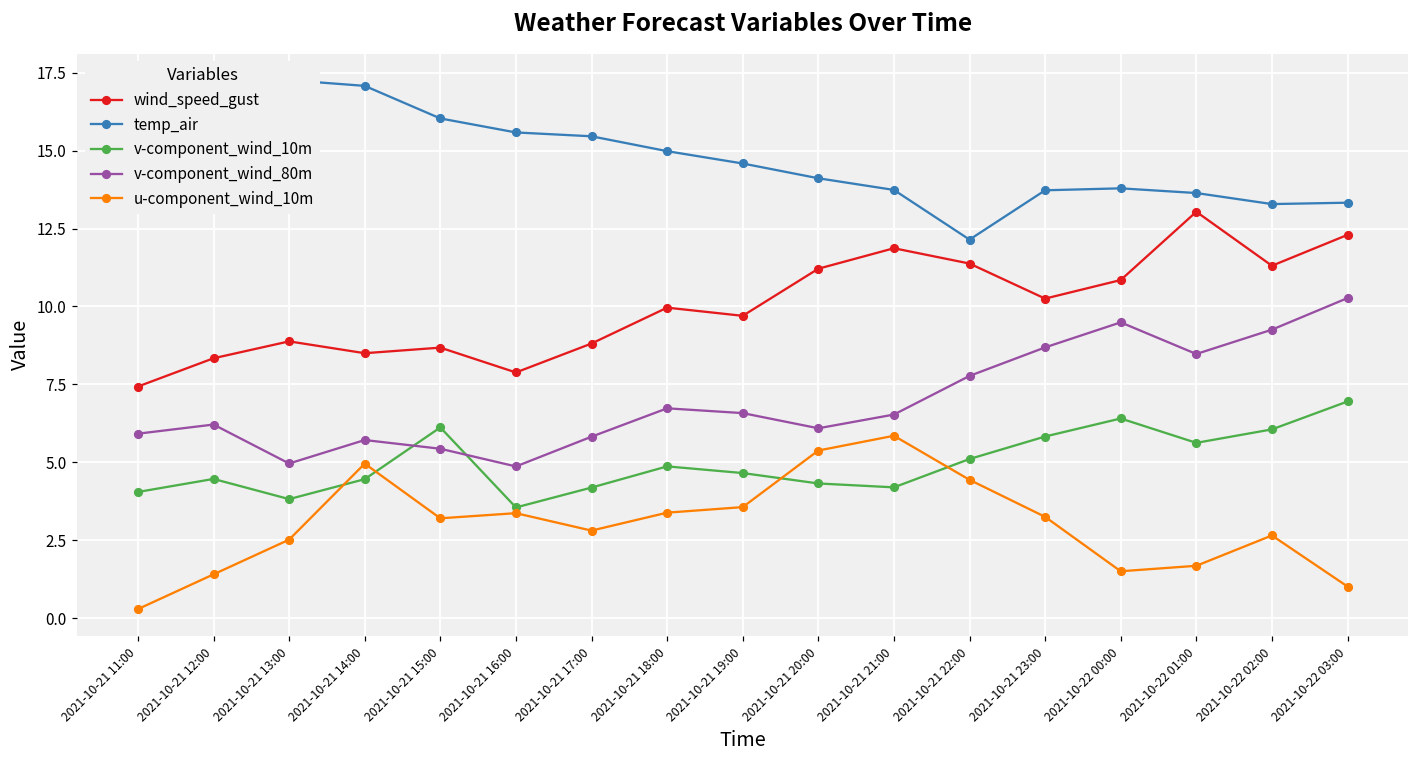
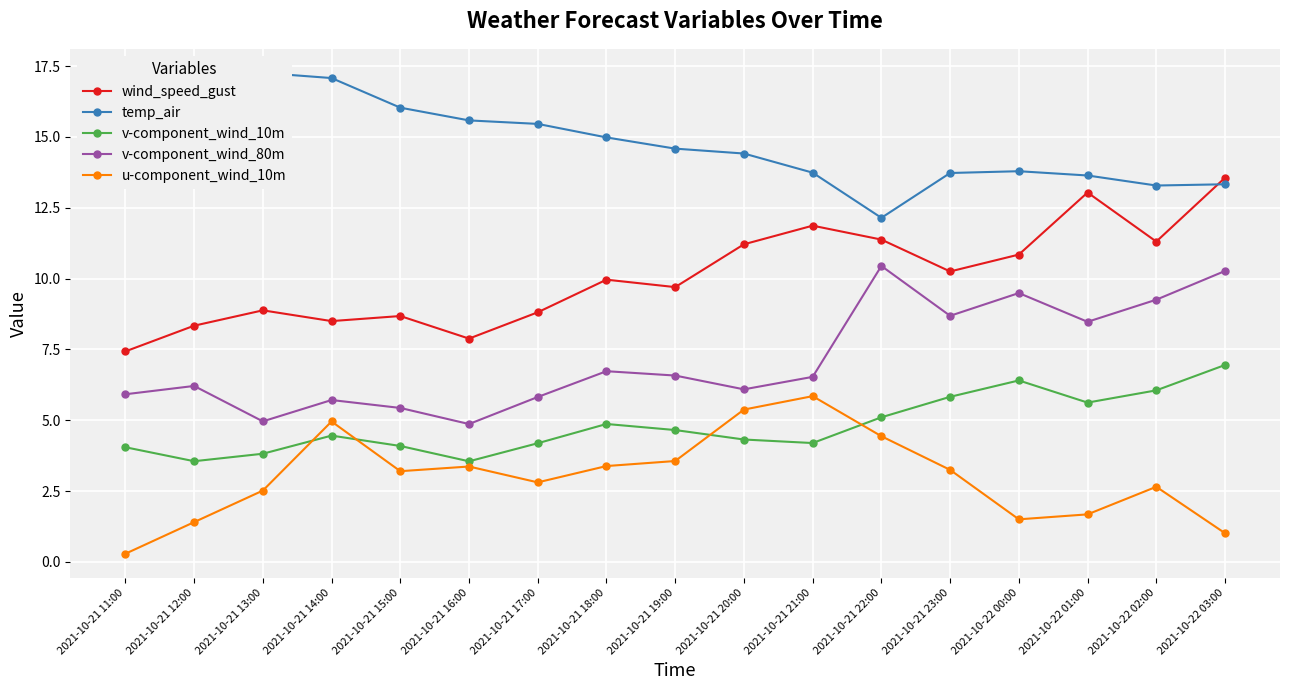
  {
    "wind_speed_gust": {
      "2021-10-21 11:00": 7.4,
      "2021-10-21 12:00": 8.3,
      "2021-10-21 13:00": 8.9,
      "2021-10-21 14:00": 8.5,
      "2021-10-21 15:00": 8.7,
      "2021-10-21 16:00": 7.9,
      "2021-10-21 17:00": 8.8,
      "2021-10-21 18:00": 10.0,
      "2021-10-21 19:00": 9.7,
      "2021-10-21 20:00": 11.2,
      "2021-10-21 21:00": 11.9,
      "2021-10-21 22:00": 11.4,
      "2021-10-21 23:00": 10.3,
      "2021-10-22 00:00": 10.8,
      "2021-10-22 01:00": 13.0,
      "2021-10-22 02:00": 11.3,
-     "2021-10-22 03:00": 12.3
+     "2021-10-22 03:00": 13.6
    },
    "temp_air": {
      "2021-10-21 14:00": 17.1,
      "2021-10-21 15:00": 16.0,
      "2021-10-21 16:00": 15.6,
      "2021-10-21 17:00": 15.5,
      "2021-10-21 18:00": 15.0,
      "2021-10-21 19:00": 14.6,
-     "2021-10-21 20:00": 14.1,
+     "2021-10-21 20:00": 14.4,
      "2021-10-21 21:00": 13.7,
      "2021-10-21 22:00": 12.1,
      "2021-10-21 23:00": 13.7,
      "2021-10-22 00:00": 13.8,
      "2021-10-22 01:00": 13.6,
      "2021-10-22 02:00": 13.3,
      "2021-10-22 03:00": 13.3
    },
    "v-component_wind_10m": {
      "2021-10-21 11:00": 4.0,
-     "2021-10-21 12:00": 4.5,
+     "2021-10-21 12:00": 3.6,
      "2021-10-21 13:00": 3.8,
      "2021-10-21 14:00": 4.5,
-     "2021-10-21 15:00": 6.1,
+     "2021-10-21 15:00": 4.1,
      "2021-10-21 16:00": 3.5,
      "2021-10-21 17:00": 4.2,
      "2021-10-21 18:00": 4.9,
      "2021-10-21 19:00": 4.7,
      "2021-10-21 20:00": 4.3,
      "2021-10-21 21:00": 4.2,
      "2021-10-21 22:00": 5.1,
      "2021-10-21 23:00": 5.8,
      "2021-10-22 00:00": 6.4,
      "2021-10-22 01:00": 5.6,
      "2021-10-22 02:00": 6.1,
      "2021-10-22 03:00": 6.9
    },
    "v-component_wind_80m": {
      "2021-10-21 11:00": 5.9,
      "2021-10-21 12:00": 6.2,
      "2021-10-21 13:00": 5.0,
      "2021-10-21 14:00": 5.7,
      "2021-10-21 15:00": 5.4,
      "2021-10-21 16:00": 4.9,
      "2021-10-21 17:00": 5.8,
      "2021-10-21 18:00": 6.7,
      "2021-10-21 19:00": 6.6,
      "2021-10-21 20:00": 6.1,
      "2021-10-21 21:00": 6.5,
-     "2021-10-21 22:00": 7.8,
+     "2021-10-21 22:00": 10.4,
      "2021-10-21 23:00": 8.7,
      "2021-10-22 00:00": 9.5,
      "2021-10-22 01:00": 8.5,
      "2021-10-22 02:00": 9.3,
      "2021-10-22 03:00": 10.3
    },
    "u-component_wind_10m": {
      "2021-10-21 11:00": 0.3,
      "2021-10-21 12:00": 1.4,
      "2021-10-21 13:00": 2.5,
      "2021-10-21 14:00": 5.0,
      "2021-10-21 15:00": 3.2,
      "2021-10-21 16:00": 3.4,
      "2021-10-21 17:00": 2.8,
      "2021-10-21 18:00": 3.4,
      "2021-10-21 19:00": 3.6,
      "2021-10-21 20:00": 5.4,
      "2021-10-21 21:00": 5.8,
      "2021-10-21 22:00": 4.4,
      "2021-10-21 23:00": 3.2,
      "2021-10-22 00:00": 1.5,
      "2021-10-22 01:00": 1.7,
      "2021-10-22 02:00": 2.7,
      "2021-10-22 03:00": 1.0
    }
  }
